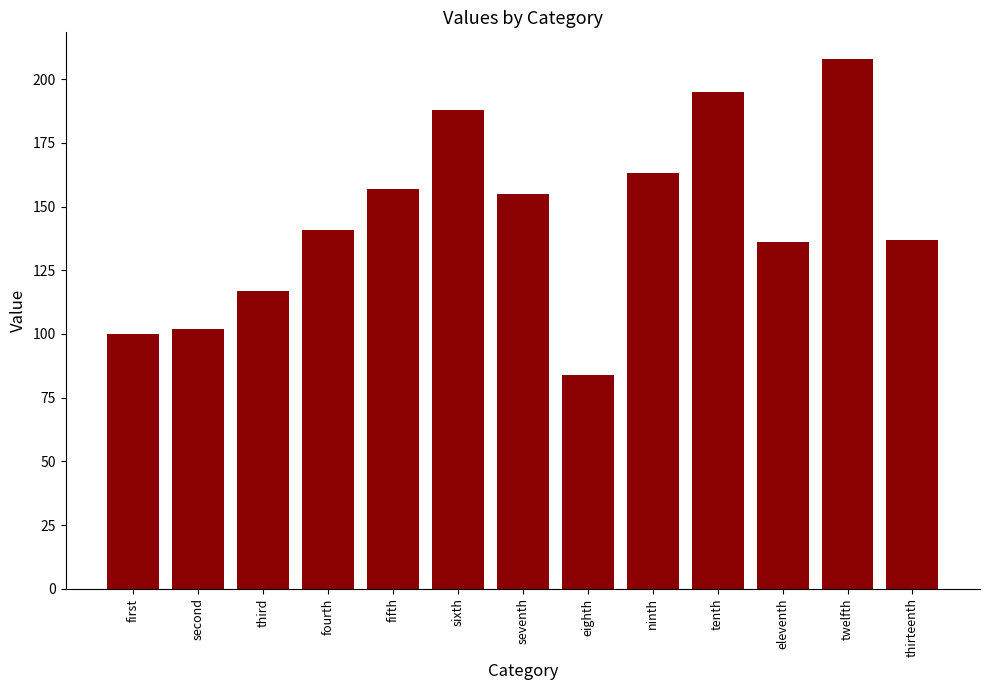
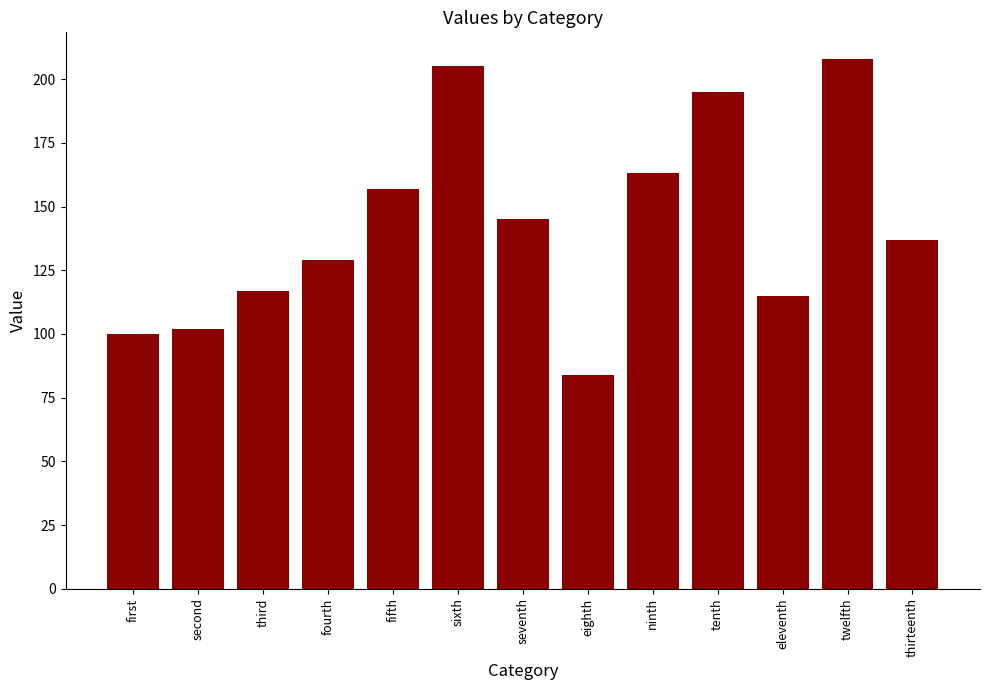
  {
    "first": 100,
    "second": 102,
    "third": 117,
-   "fourth": 141,
+   "fourth": 129,
    "fifth": 157,
-   "sixth": 188,
-   "seventh": 155,
+   "sixth": 205,
+   "seventh": 145,
    "eighth": 84,
    "ninth": 163,
    "tenth": 195,
-   "eleventh": 136,
+   "eleventh": 115,
    "twelfth": 208,
    "thirteenth": 137
  }
